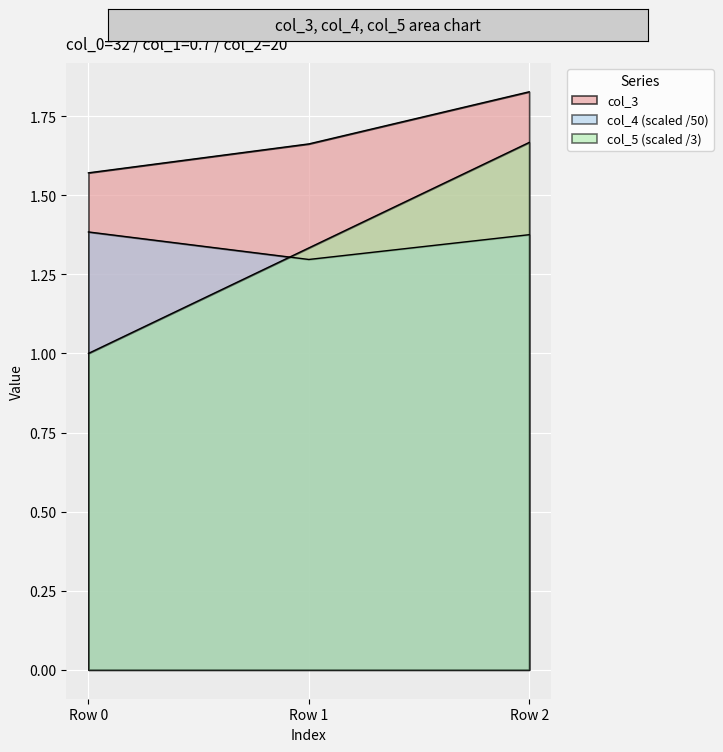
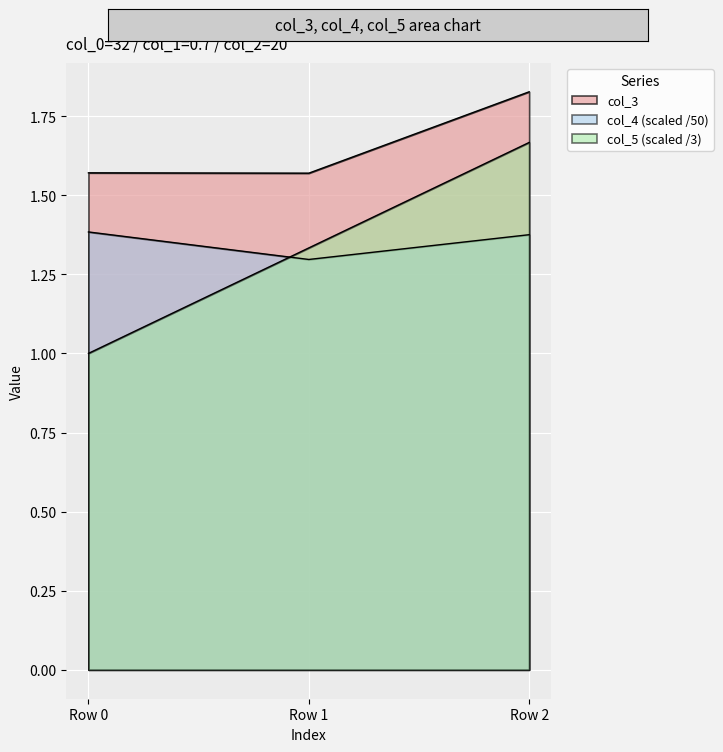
  {
    "col_3": {
      "Row 0": 1.57,
-     "Row 1": 1.66,
+     "Row 1": 1.57,
      "Row 2": 1.83
    },
    "col_4 (scaled /50)": {
      "Row 0": 1.38,
      "Row 1": 1.30,
      "Row 2": 1.38
    },
    "col_5 (scaled /3)": {
      "Row 0": 1.00,
      "Row 1": 1.33,
      "Row 2": 1.67
    }
  }
